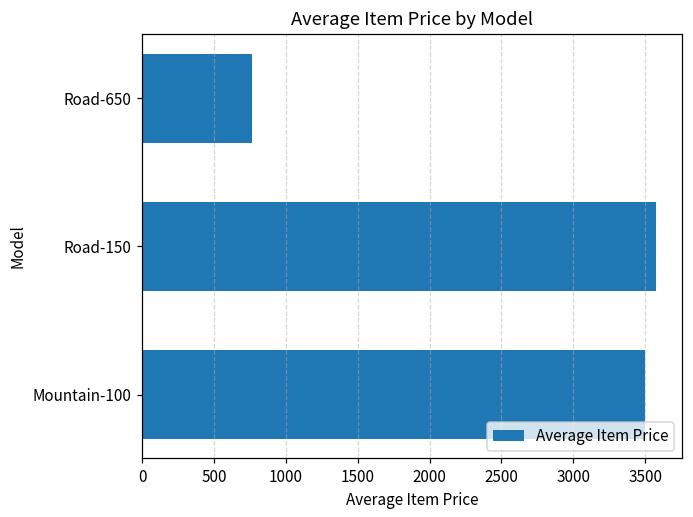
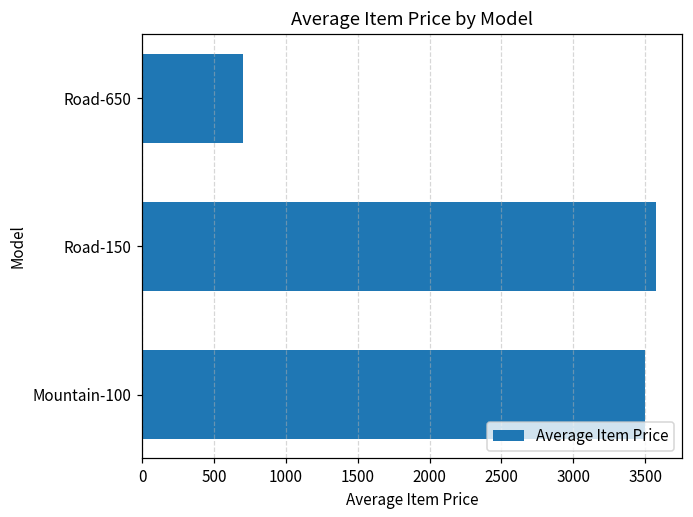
  {
-   "Road-650": 760,
+   "Road-650": 700,
    "Road-150": 3580,
    "Mountain-100": 3500
  }
